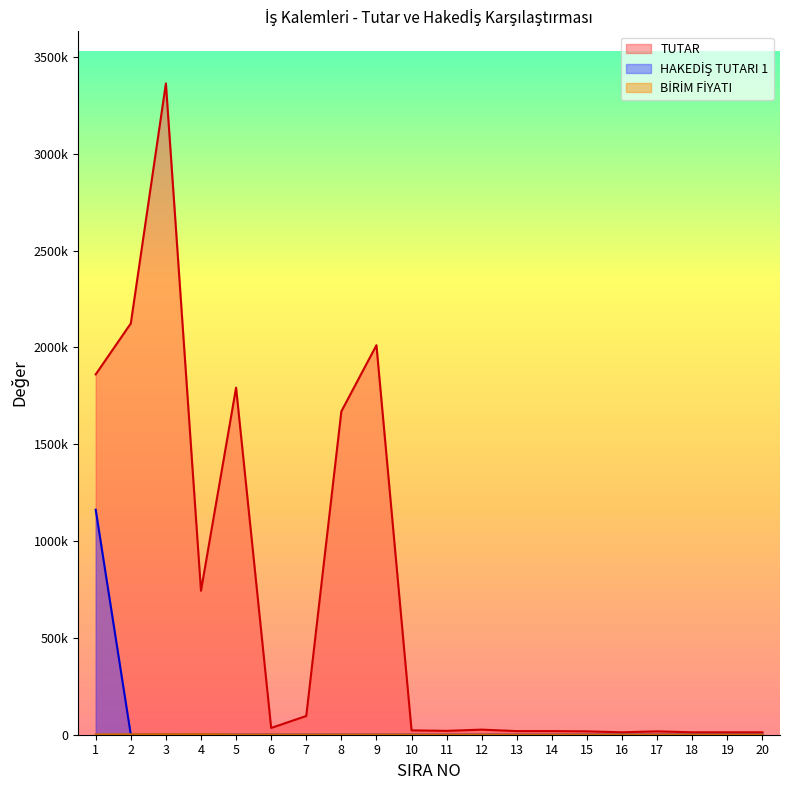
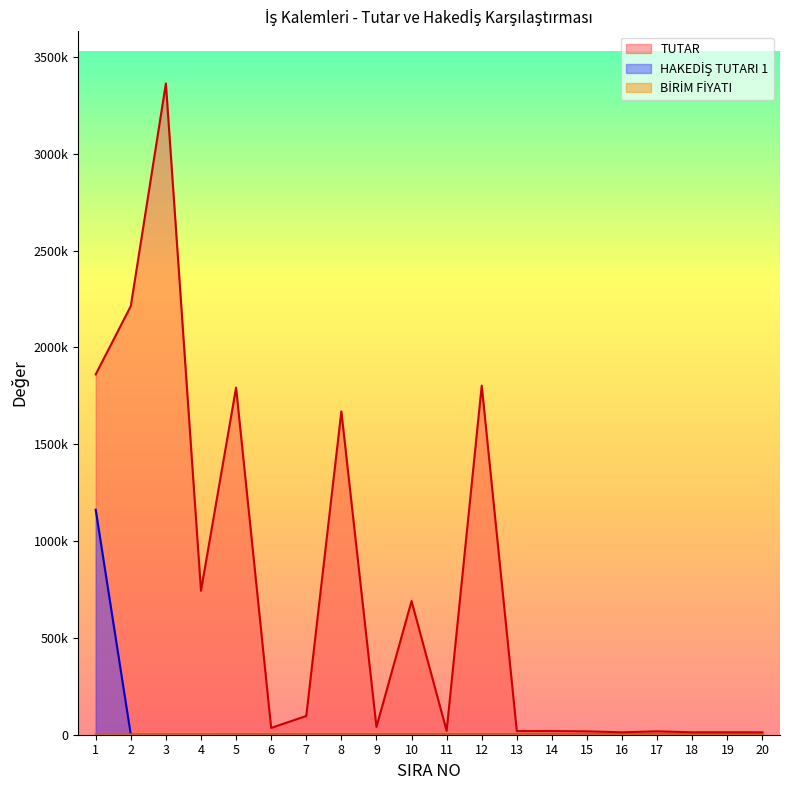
  {
    "TUTAR": {
      "1": 1860000,
-     "2": 2120000,
+     "2": 2210000,
      "3": 3360000,
      "4": 740000,
      "5": 1790000,
      "6": 40000,
      "7": 100000,
      "8": 1670000,
-     "9": 2010000,
-     "10": 20000,
+     "9": 40000,
+     "10": 690000,
      "11": 20000,
-     "12": 30000,
+     "12": 1800000,
      "13": 20000,
      "14": 20000,
      "15": 20000,
      "17": 20000
    },
    "HAKEDİŞ TUTARI 1": {
      "1": 1160000
    },
    "BİRİM FİYATI": {
      "1": 0
    }
  }
